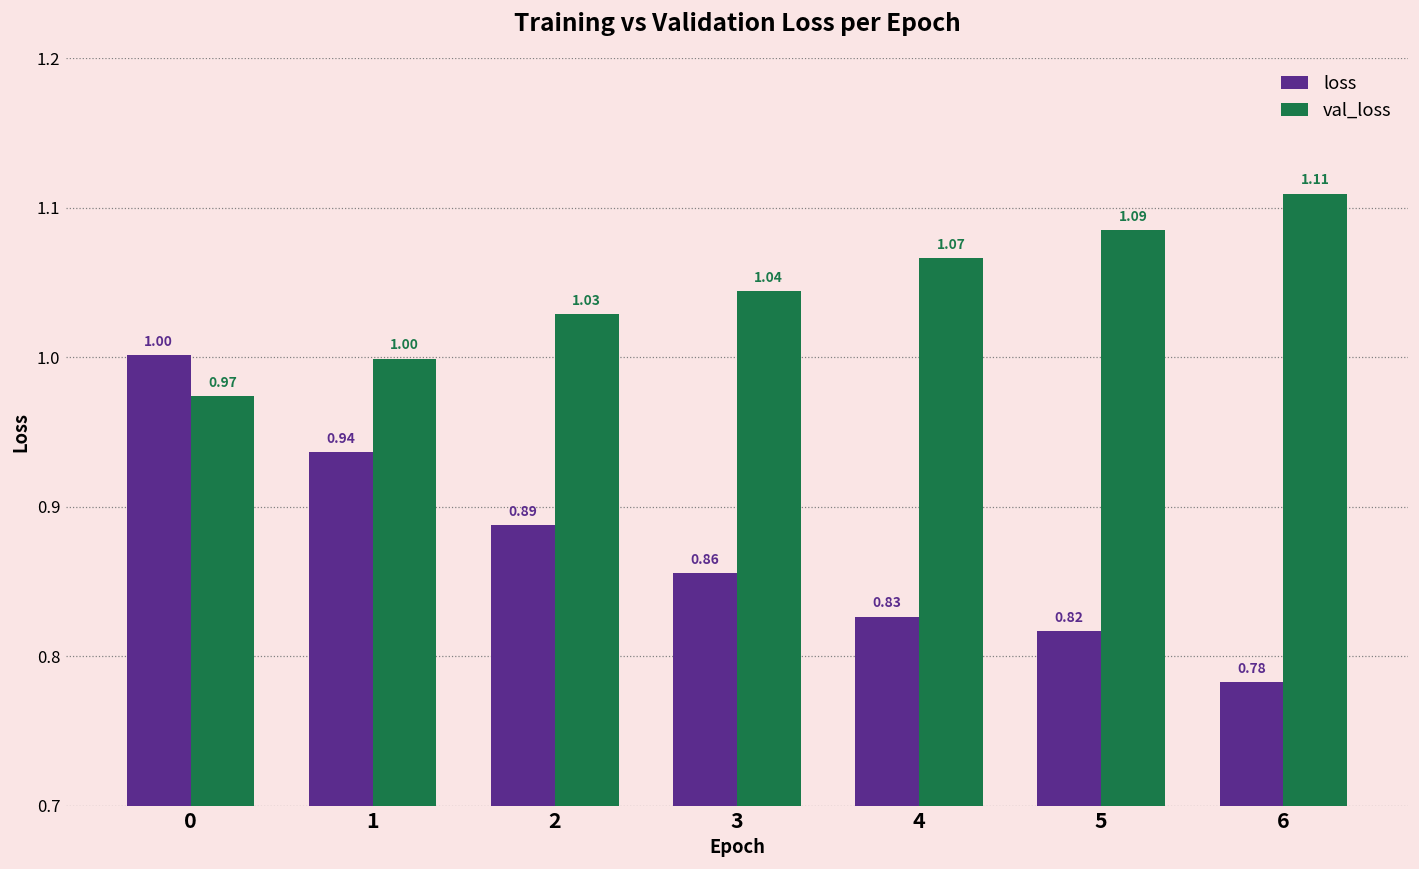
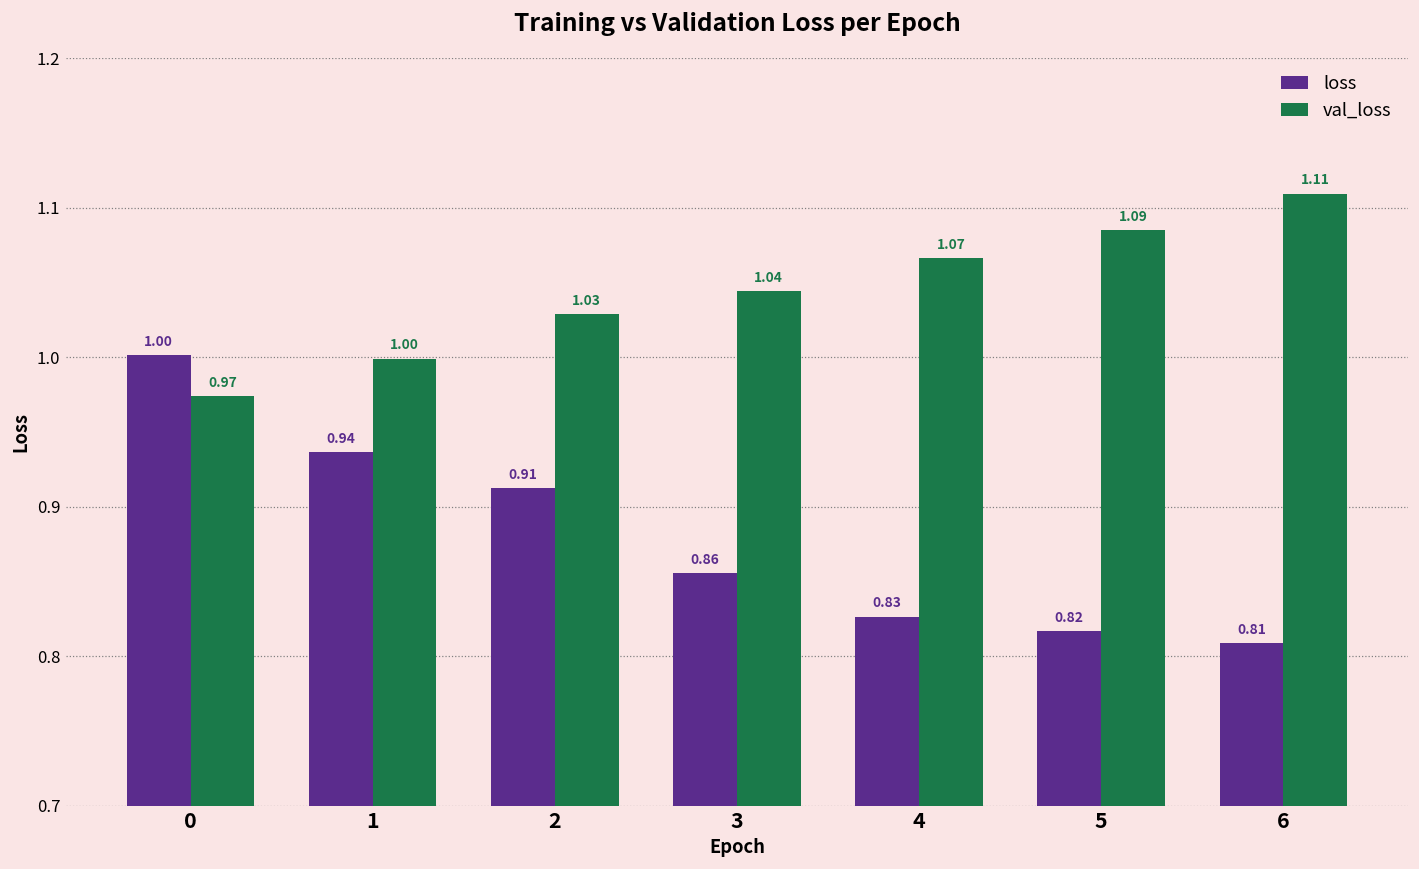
  {
    "loss": {
      "0": 1.00,
      "1": 0.94,
-     "2": 0.89,
+     "2": 0.91,
      "3": 0.86,
      "4": 0.83,
      "5": 0.82,
-     "6": 0.78
+     "6": 0.81
    },
    "val_loss": {
      "0": 0.97,
      "1": 1.00,
      "2": 1.03,
      "3": 1.04,
      "4": 1.07,
      "5": 1.09,
      "6": 1.11
    }
  }
